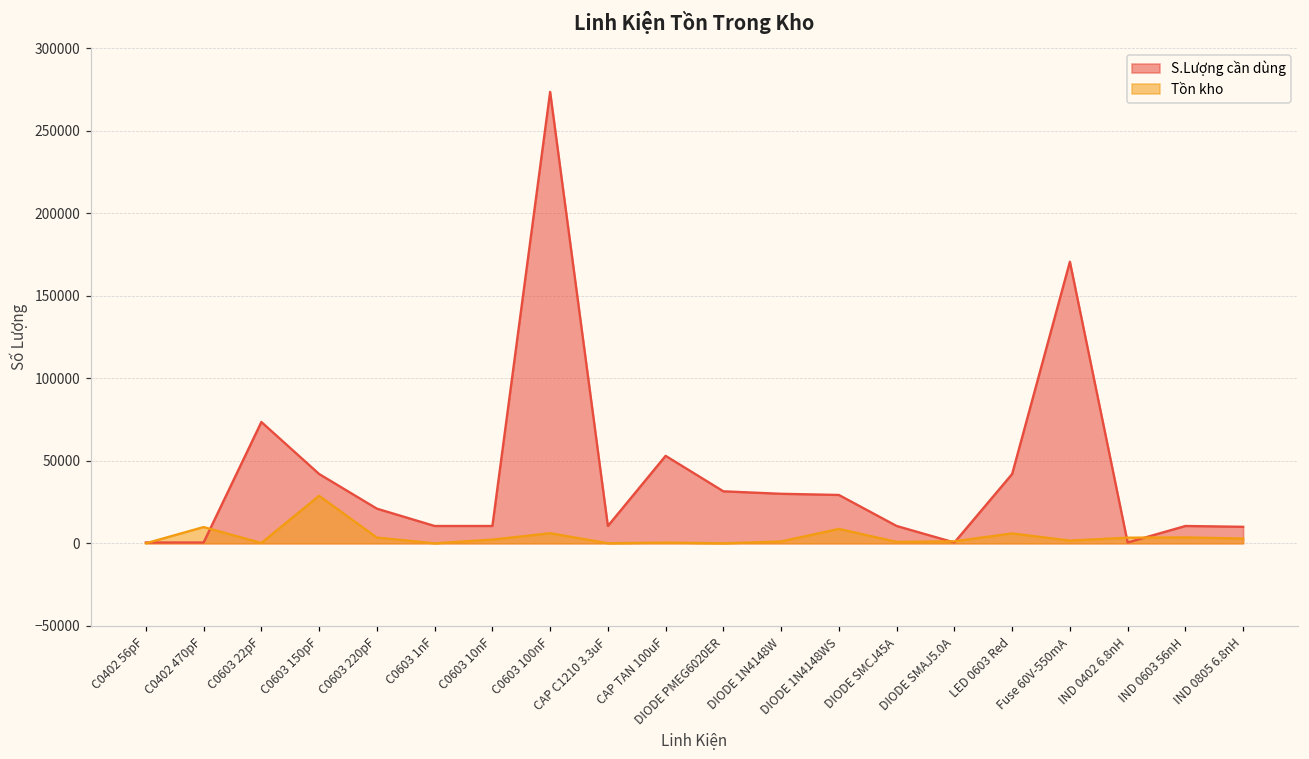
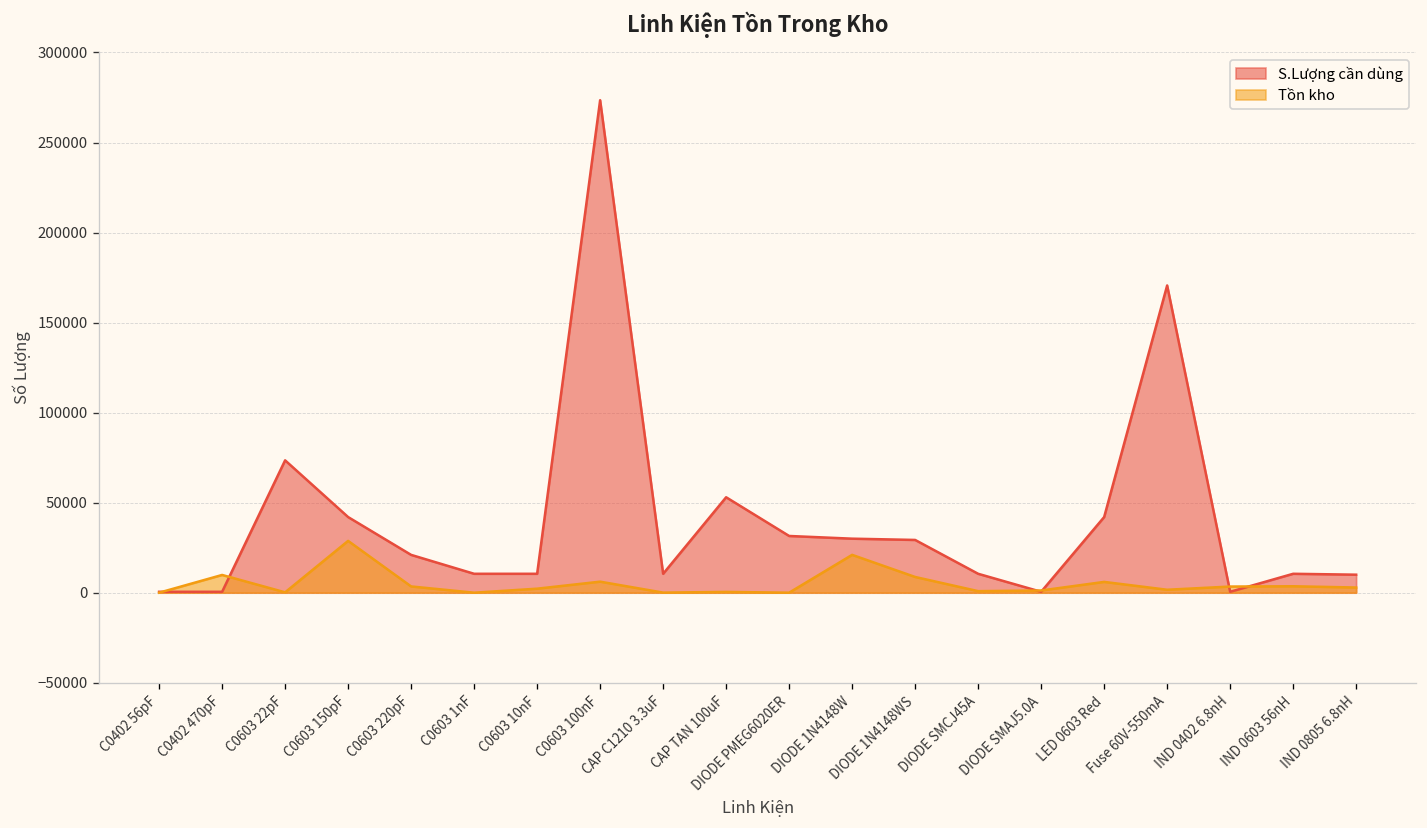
  {
    "S.Lượng cần dùng": {
      "C0402 470pF": 1000,
      "C0603 22pF": 74000,
      "C0603 150pF": 42000,
      "C0603 220pF": 21000,
      "C0603 1nF": 11000,
      "C0603 10nF": 11000,
      "C0603 100nF": 274000,
      "CAP C1210 3.3uF": 11000,
      "CAP TAN 100uF": 53000,
      "DIODE PMEG6020ER": 32000,
      "DIODE 1N4148W": 30000,
      "DIODE 1N4148WS": 29000,
      "DIODE SMCJ45A": 11000,
      "LED 0603 Red": 42000,
      "Fuse 60V-550mA": 171000,
      "IND 0402 6.8nH": 1000,
      "IND 0603 56nH": 11000,
      "IND 0805 6.8nH": 10000
    },
    "Tồn kho": {
      "C0402 470pF": 10000,
      "C0603 22pF": 0,
      "C0603 150pF": 29000,
      "C0603 220pF": 3000,
      "C0603 1nF": 0,
      "C0603 10nF": 2000,
      "C0603 100nF": 6000,
      "CAP C1210 3.3uF": 0,
      "CAP TAN 100uF": 0,
      "DIODE PMEG6020ER": 0,
-     "DIODE 1N4148W": 1000,
+     "DIODE 1N4148W": 21000,
      "DIODE 1N4148WS": 9000,
      "DIODE SMCJ45A": 1000,
      "LED 0603 Red": 6000,
      "Fuse 60V-550mA": 2000,
      "IND 0402 6.8nH": 3000,
      "IND 0603 56nH": 4000,
      "IND 0805 6.8nH": 3000
    }
  }
